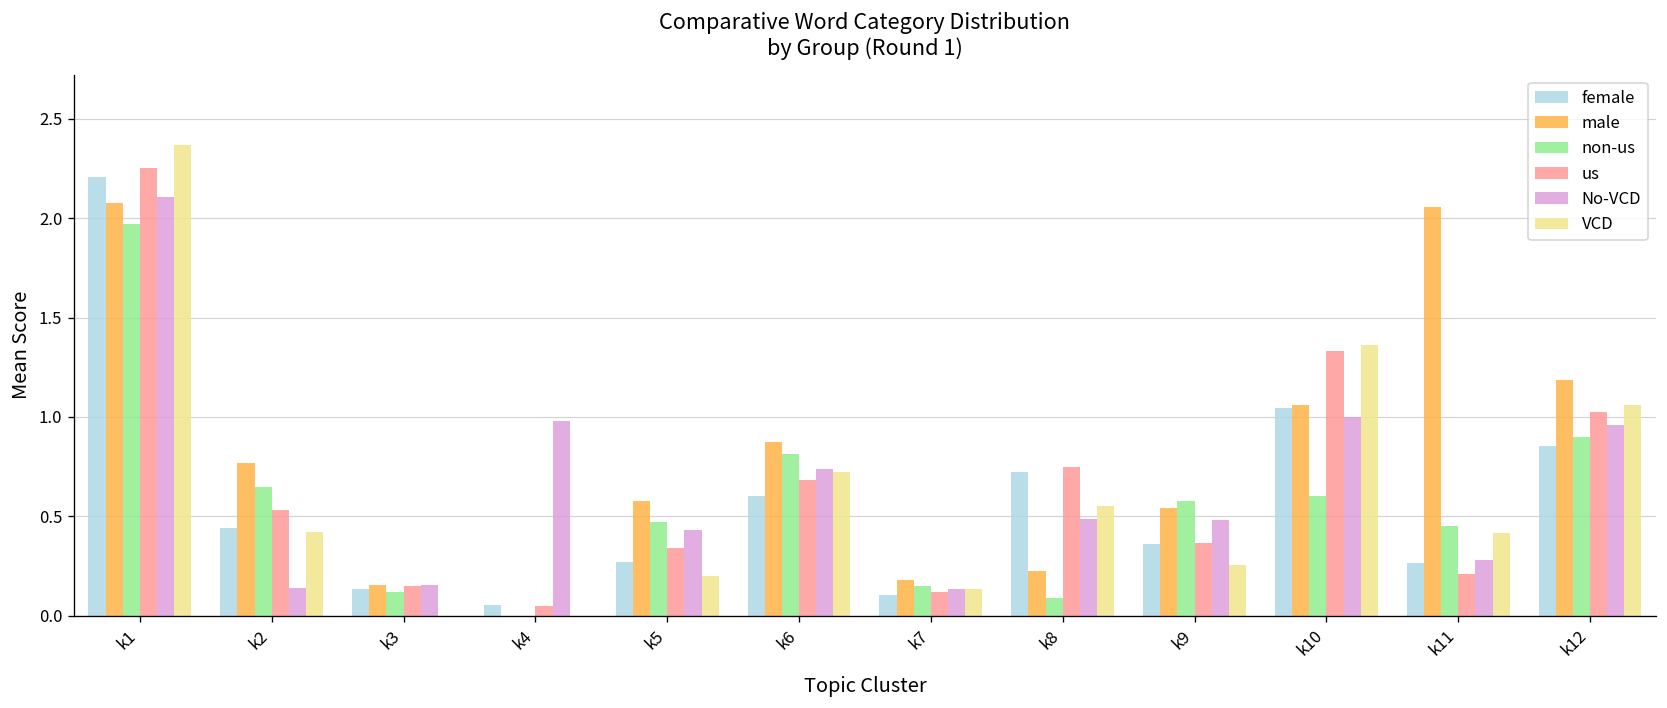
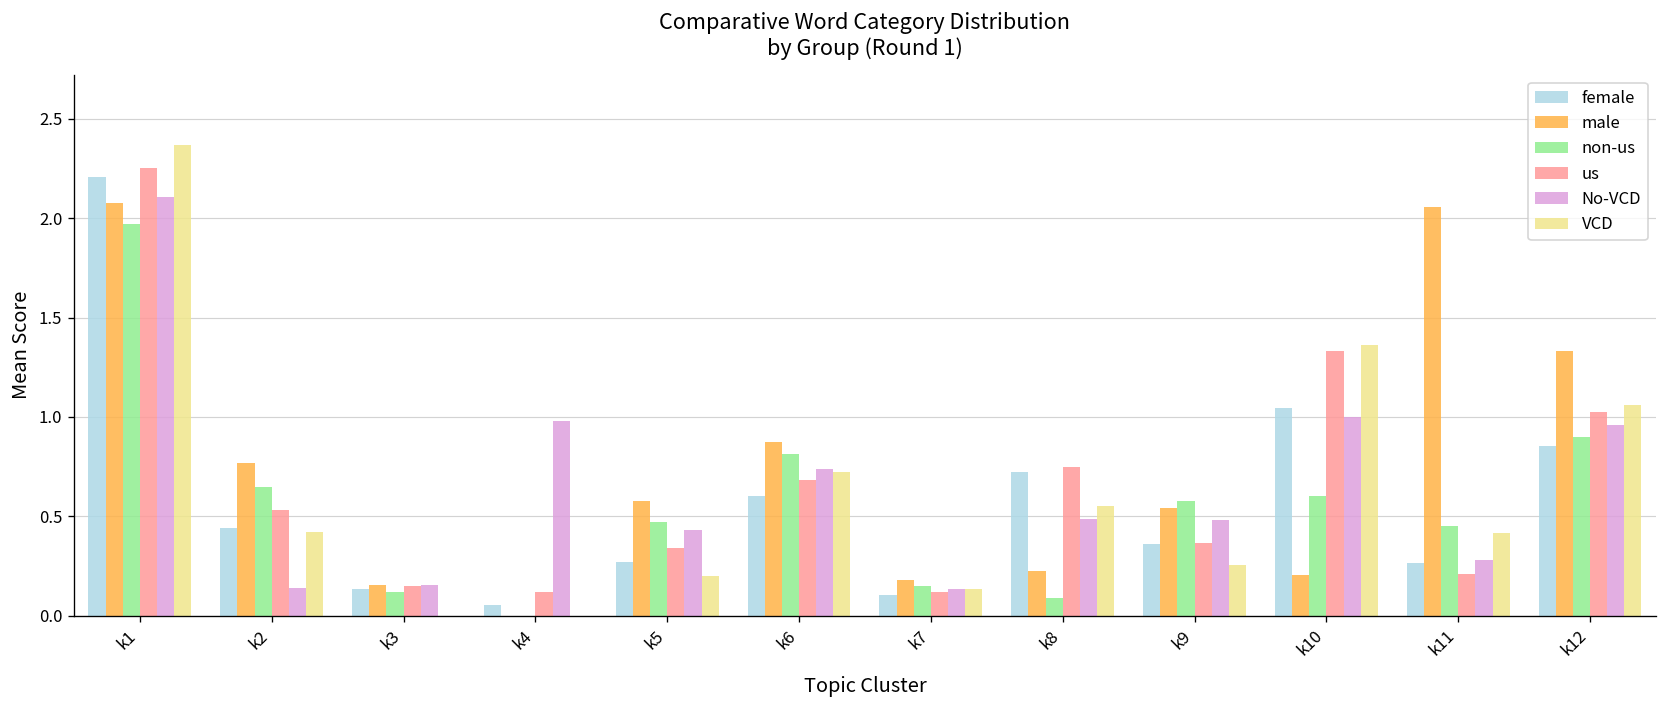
  {
    "female": {
      "k1": 2.21,
      "k2": 0.44,
      "k3": 0.13,
      "k4": 0.05,
      "k5": 0.27,
      "k6": 0.60,
      "k7": 0.10,
      "k8": 0.72,
      "k9": 0.36,
      "k10": 1.04,
      "k11": 0.27,
      "k12": 0.85
    },
    "male": {
      "k1": 2.07,
      "k2": 0.77,
      "k3": 0.15,
      "k4": 0.00,
      "k5": 0.58,
      "k6": 0.88,
      "k7": 0.18,
      "k8": 0.23,
      "k9": 0.54,
-     "k10": 1.06,
+     "k10": 0.20,
      "k11": 2.06,
-     "k12": 1.19
+     "k12": 1.33
    },
    "non-us": {
      "k1": 1.97,
      "k2": 0.65,
      "k3": 0.12,
      "k4": 0.00,
      "k5": 0.47,
      "k6": 0.81,
      "k7": 0.15,
      "k8": 0.09,
      "k9": 0.58,
      "k10": 0.60,
      "k11": 0.45,
      "k12": 0.90
    },
    "us": {
      "k1": 2.25,
      "k2": 0.53,
      "k3": 0.15,
-     "k4": 0.05,
+     "k4": 0.12,
      "k5": 0.34,
      "k6": 0.68,
      "k7": 0.12,
      "k8": 0.75,
      "k9": 0.37,
      "k10": 1.33,
      "k11": 0.21,
      "k12": 1.03
    },
    "No-VCD": {
      "k1": 2.11,
      "k2": 0.14,
      "k3": 0.16,
      "k4": 0.98,
      "k5": 0.43,
      "k6": 0.74,
      "k7": 0.13,
      "k8": 0.49,
      "k9": 0.48,
      "k10": 1.00,
      "k11": 0.28,
      "k12": 0.96
    },
    "VCD": {
      "k1": 2.37,
      "k2": 0.42,
      "k3": 0.00,
      "k4": 0.00,
      "k5": 0.20,
      "k6": 0.72,
      "k7": 0.14,
      "k8": 0.55,
      "k9": 0.26,
      "k10": 1.36,
      "k11": 0.42,
      "k12": 1.06
    }
  }
